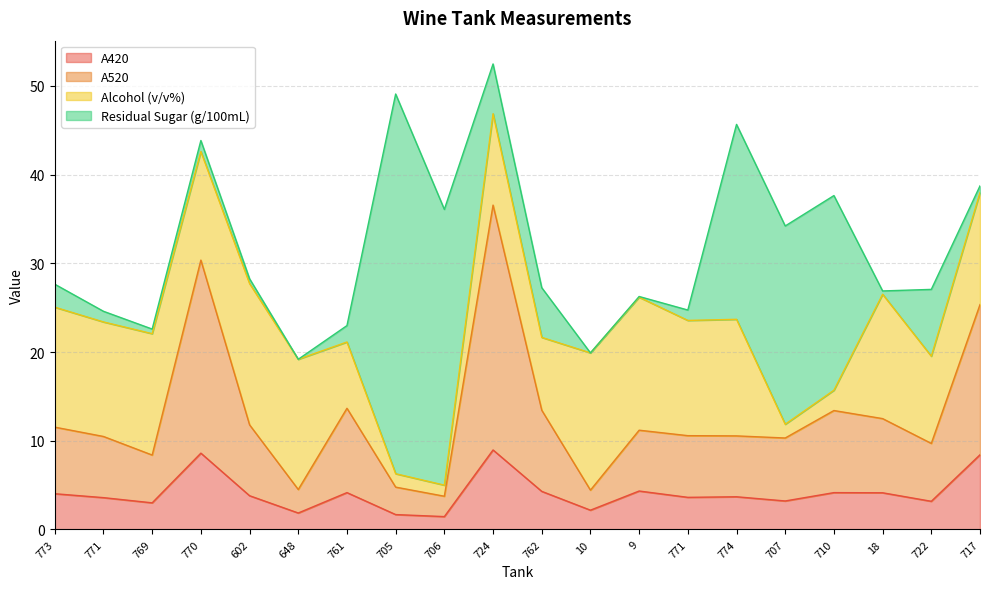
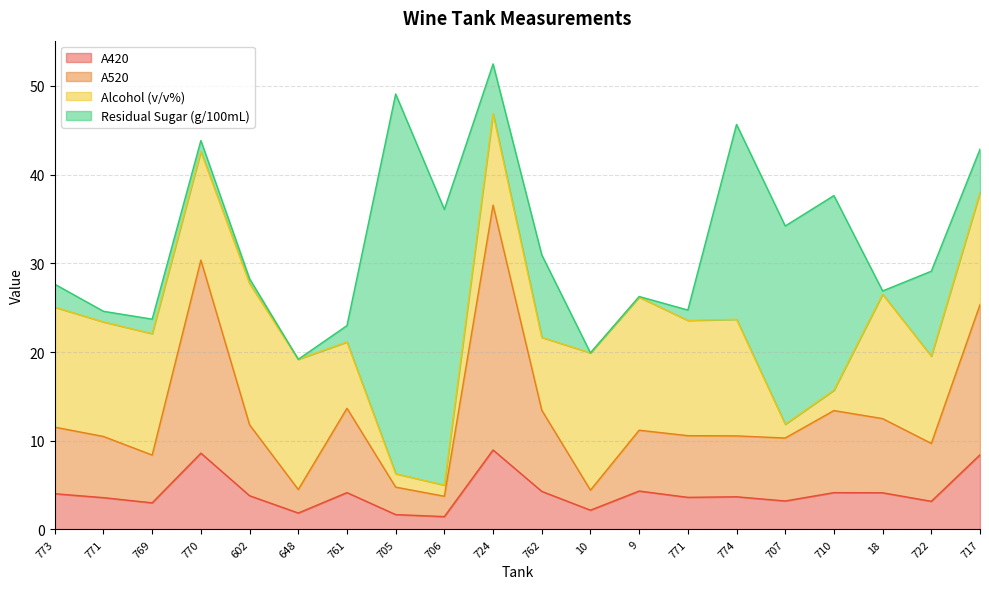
  {
    "Residual Sugar (g/100mL)": {
      "773": 3,
-     "769": 1,
+     "769": 2,
      "770": 1,
      "602": 1,
      "761": 2,
      "705": 43,
      "706": 31,
      "724": 6,
-     "762": 6,
+     "762": 9,
      "774": 22,
      "707": 22,
      "710": 22,
      "18": 0,
-     "722": 8,
-     "717": 1
+     "722": 10,
+     "717": 5
    }
  }
